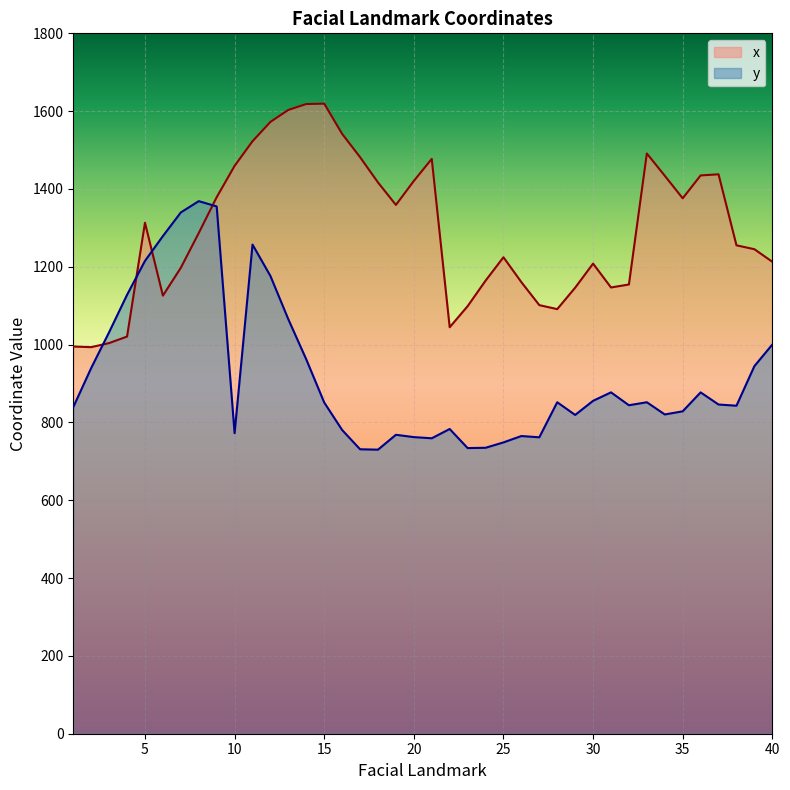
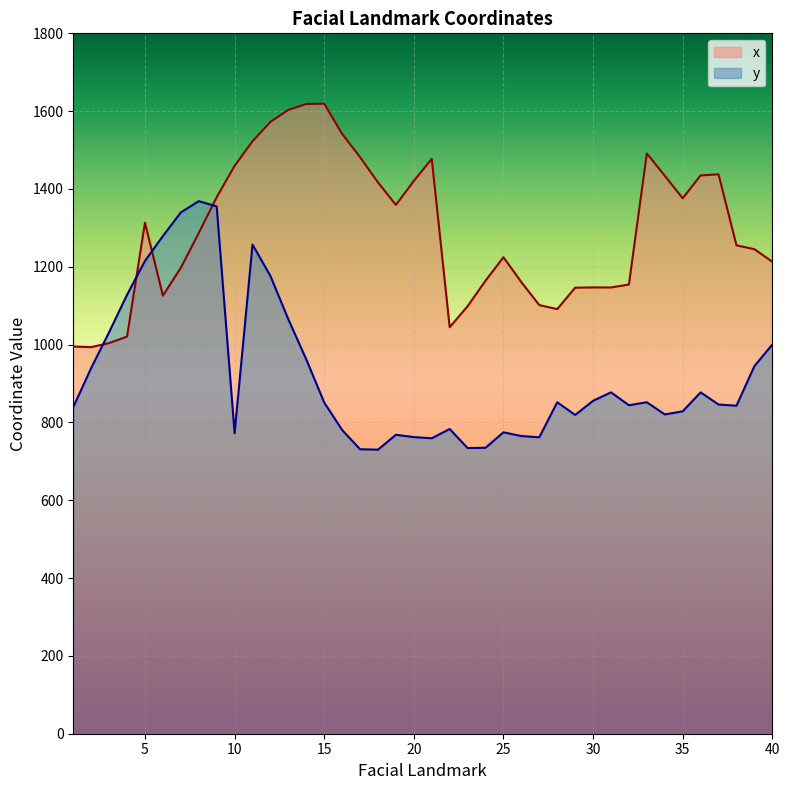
  {
    "x": {
      "5": 1310,
      "10": 1460,
      "15": 1620,
      "20": 1420,
      "25": 1220,
-     "30": 1210,
+     "30": 1150,
      "35": 1380,
      "40": 1210
    },
    "y": {
      "5": 1220,
      "10": 770,
      "15": 850,
      "20": 760,
-     "25": 750,
+     "25": 770,
      "30": 860,
      "35": 830,
      "40": 1000
    }
  }
